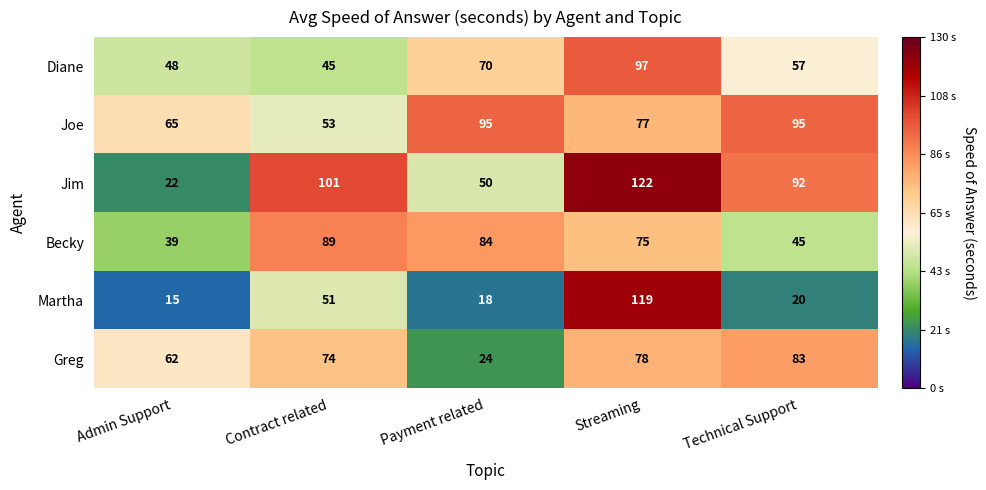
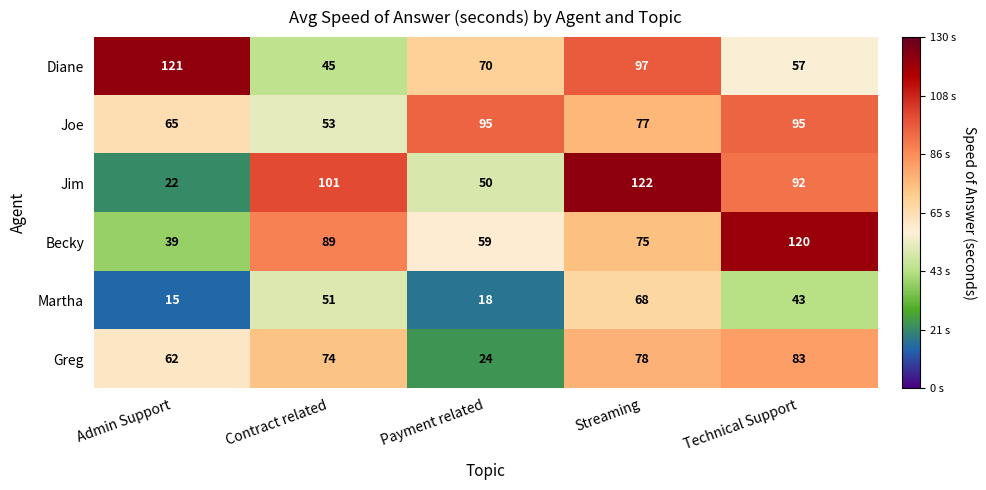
  {
    "Diane": {
-     "Admin Support": 48
+     "Admin Support": 121
    },
    "Becky": {
-     "Payment related": 84,
-     "Technical Support": 45
+     "Payment related": 59,
+     "Technical Support": 120
    },
    "Martha": {
-     "Streaming": 119,
-     "Technical Support": 20
+     "Streaming": 68,
+     "Technical Support": 43
    }
  }
